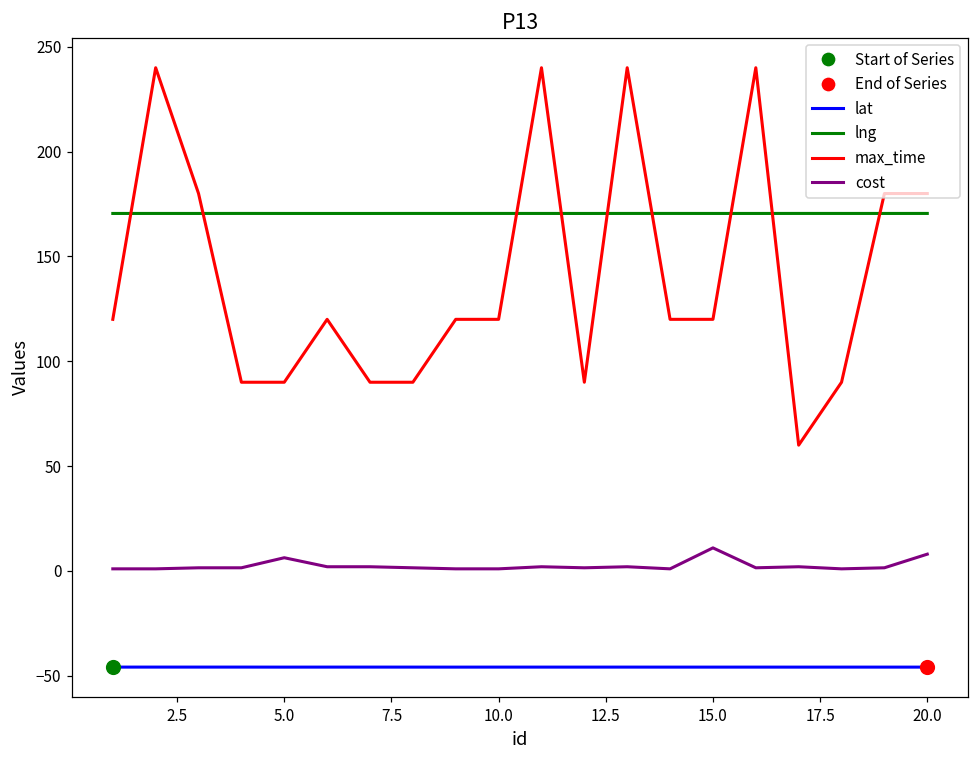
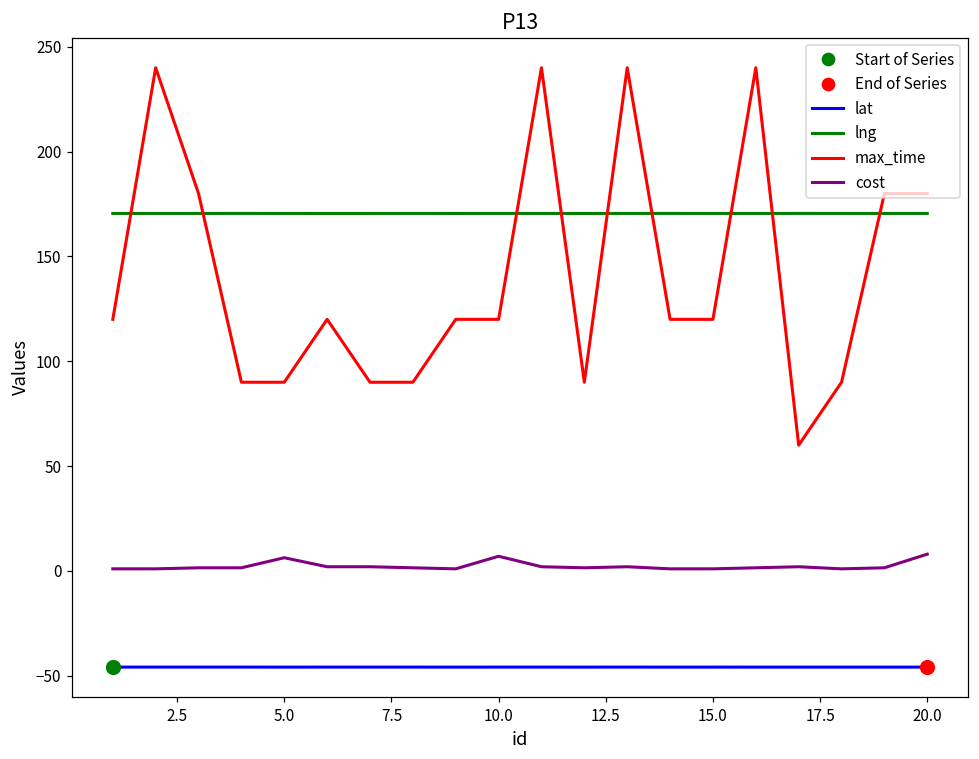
  {
    "lat": {
      "5.0": -46,
      "10.0": -46,
      "15.0": -46
    },
    "cost": {
      "5.0": 6,
-     "10.0": 1,
-     "15.0": 11,
+     "10.0": 7,
+     "15.0": 1,
      "20.0": 8
    }
  }
